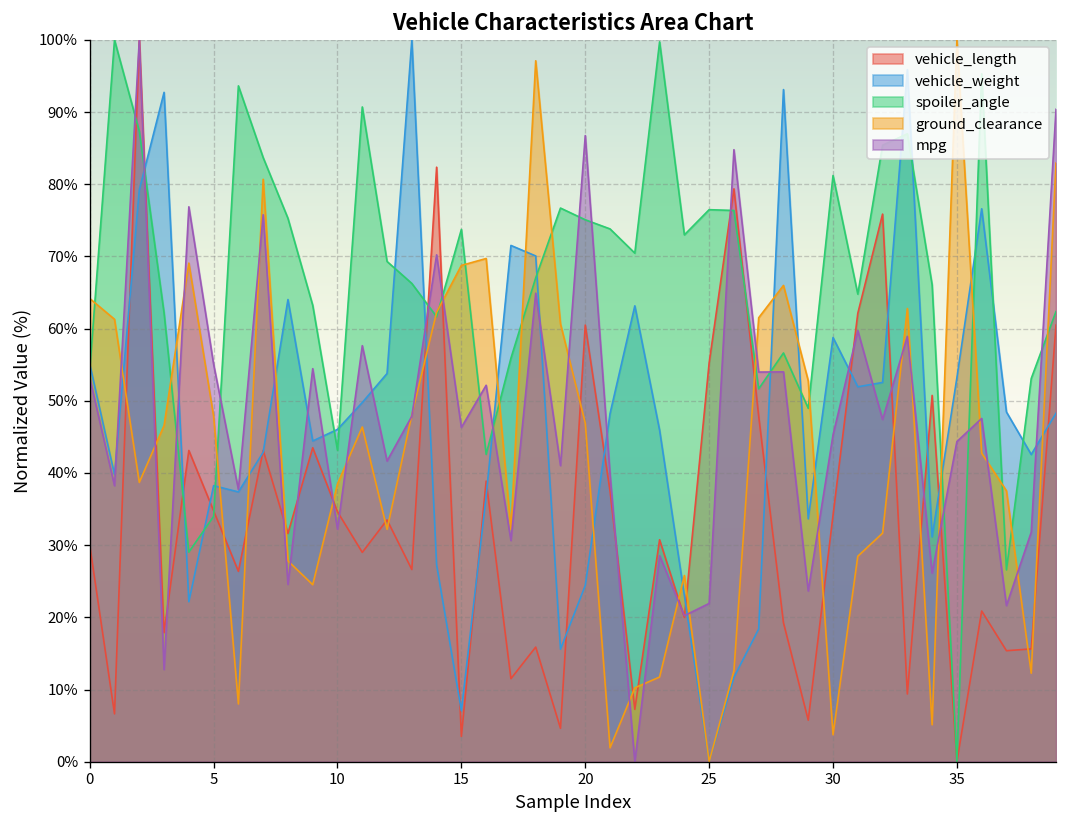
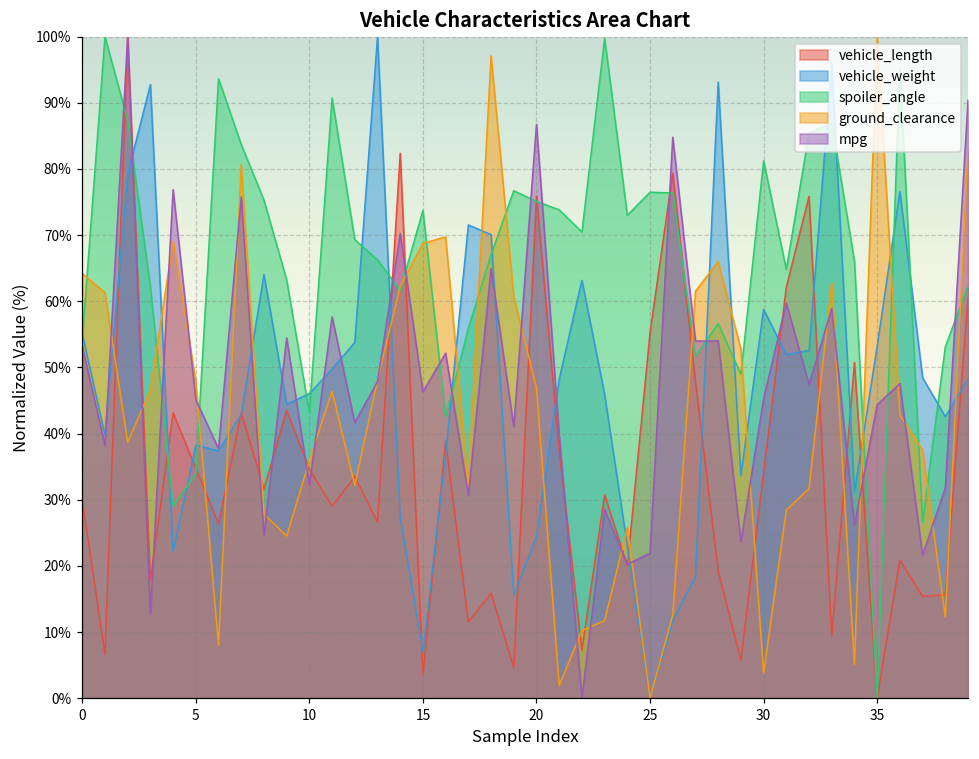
  {
    "vehicle_length": {
      "0": "30%",
      "5": "35%",
      "10": "35%",
      "15": "3%",
-     "20": "61%",
+     "20": "76%",
      "25": "55%",
      "30": "34%"
    },
    "vehicle_weight": {
      "0": "55%",
      "5": "38%",
      "10": "46%",
      "15": "7%",
      "20": "24%",
      "30": "59%",
      "35": "53%"
    },
    "spoiler_angle": {
      "0": "54%",
      "5": "34%",
      "10": "43%",
      "15": "74%",
      "20": "75%",
      "25": "76%",
      "30": "81%"
    },
    "ground_clearance": {
      "0": "64%",
      "5": "48%",
-     "10": "38%",
+     "10": "36%",
      "15": "69%",
      "20": "47%",
      "30": "4%",
      "35": "100%"
    },
    "mpg": {
      "0": "53%",
-     "5": "55%",
+     "5": "45%",
      "10": "32%",
      "15": "46%",
      "20": "87%",
      "25": "22%",
      "30": "45%",
      "35": "44%"
    }
  }
